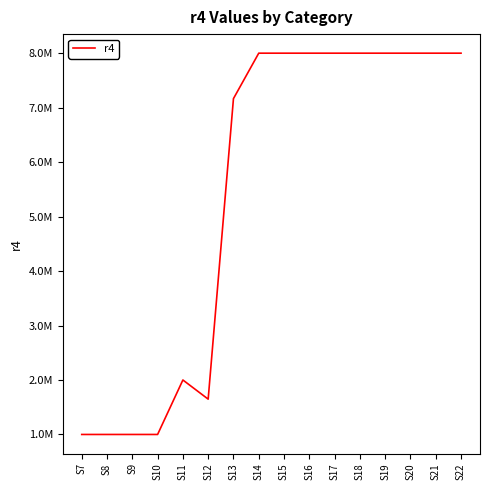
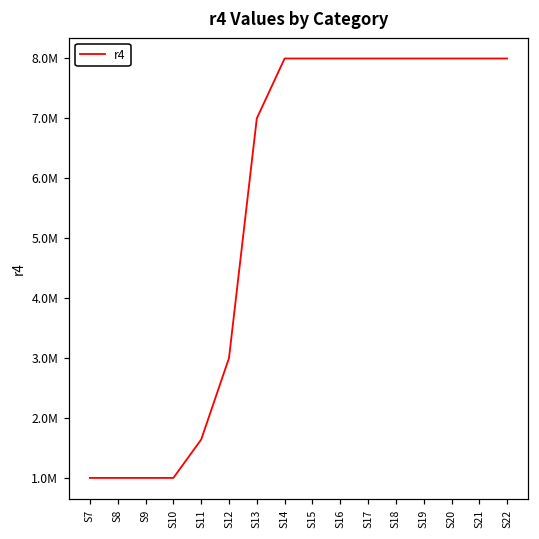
  {
    "S7": 1000000,
    "S8": 1000000,
    "S9": 1000000,
    "S10": 1000000,
-   "S11": 2000000,
-   "S12": 1600000,
-   "S13": 7200000,
+   "S11": 1600000,
+   "S12": 3000000,
+   "S13": 7000000,
    "S14": 8000000,
    "S15": 8000000,
    "S16": 8000000,
    "S17": 8000000,
    "S18": 8000000,
    "S19": 8000000,
    "S20": 8000000,
    "S21": 8000000,
    "S22": 8000000
  }
